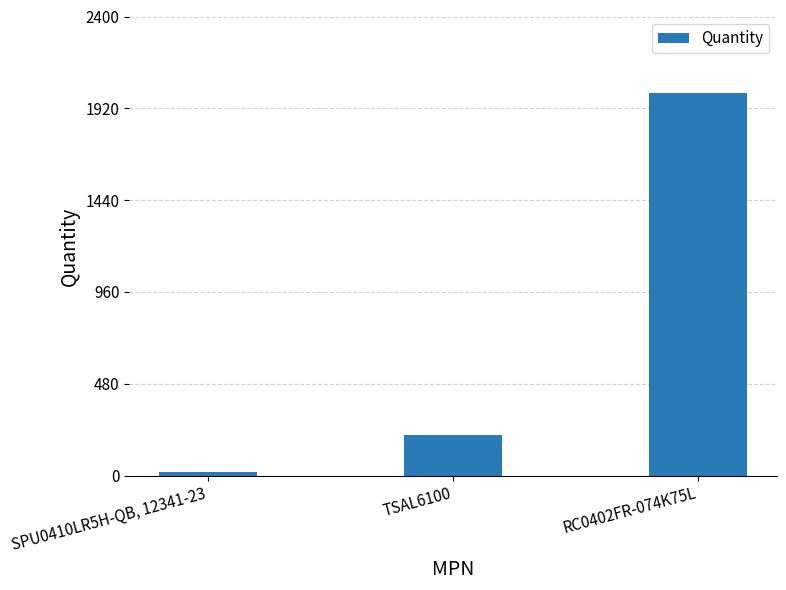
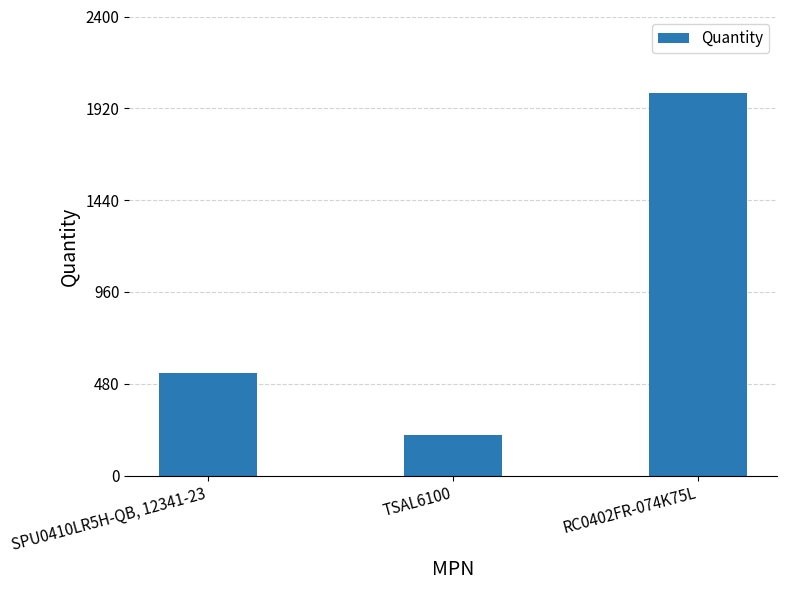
  {
-   "SPU0410LR5H-QB, 12341-23": 20,
+   "SPU0410LR5H-QB, 12341-23": 540,
    "TSAL6100": 210,
    "RC0402FR-074K75L": 2000
  }
